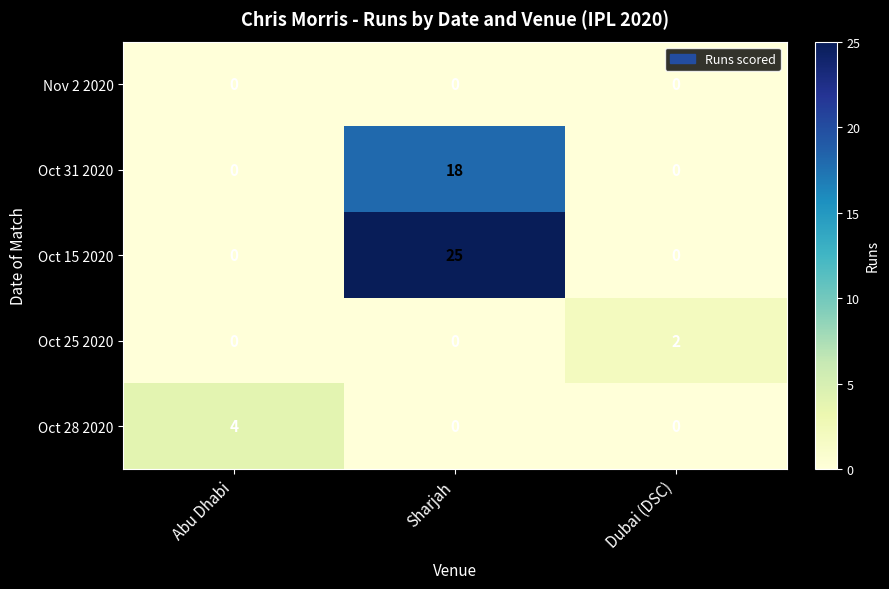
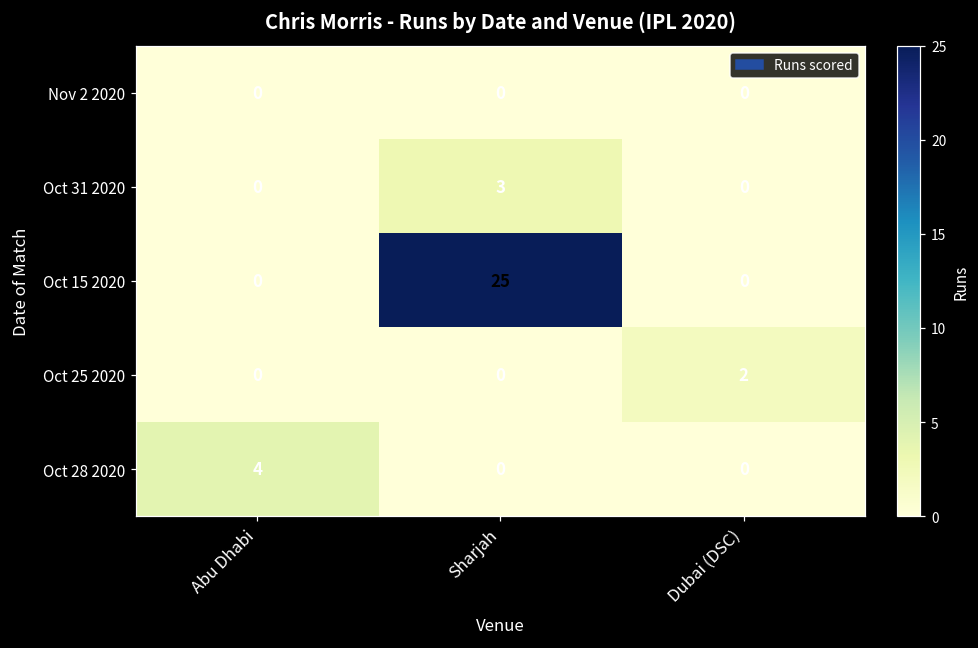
  {
    "Oct 31 2020": {
-     "Sharjah": 18
+     "Sharjah": 3
    },
    "Oct 15 2020": {
      "Sharjah": 25
    },
    "Oct 25 2020": {
      "Dubai (DSC)": 2
    },
    "Oct 28 2020": {
      "Abu Dhabi": 4
    }
  }
